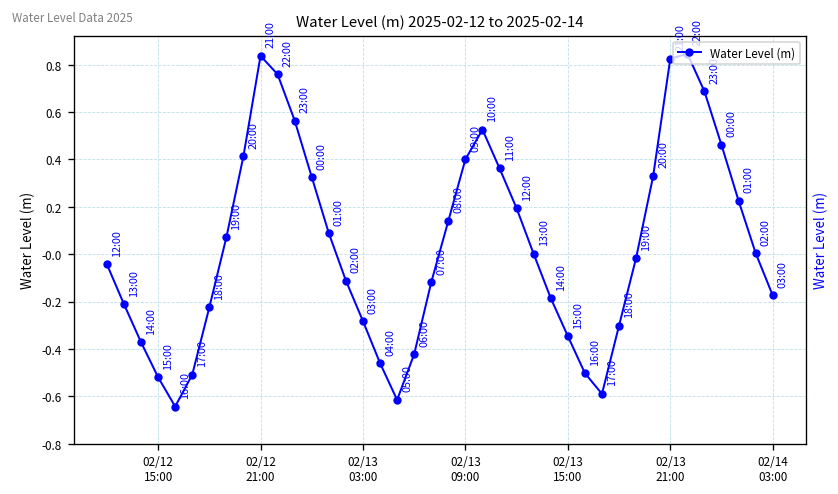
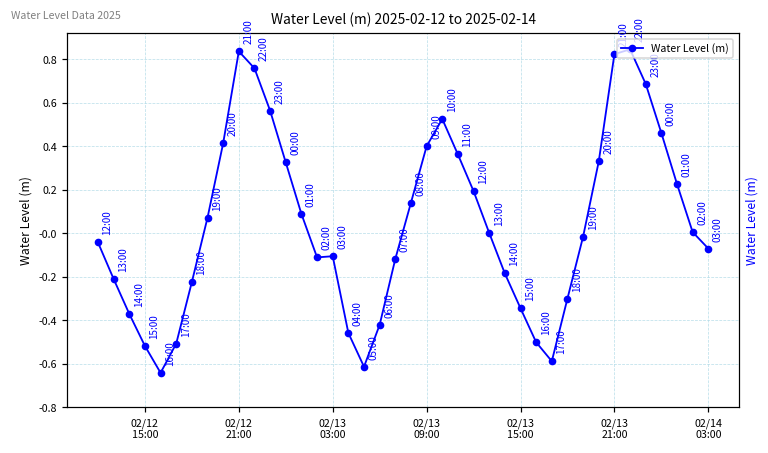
  {
-   "02/13 03:00": -0.28,
+   "02/13 03:00": -0.11,
    "02/13 21:00": 0.82,
-   "02/14 03:00": -0.17
+   "02/14 03:00": -0.07
  }
